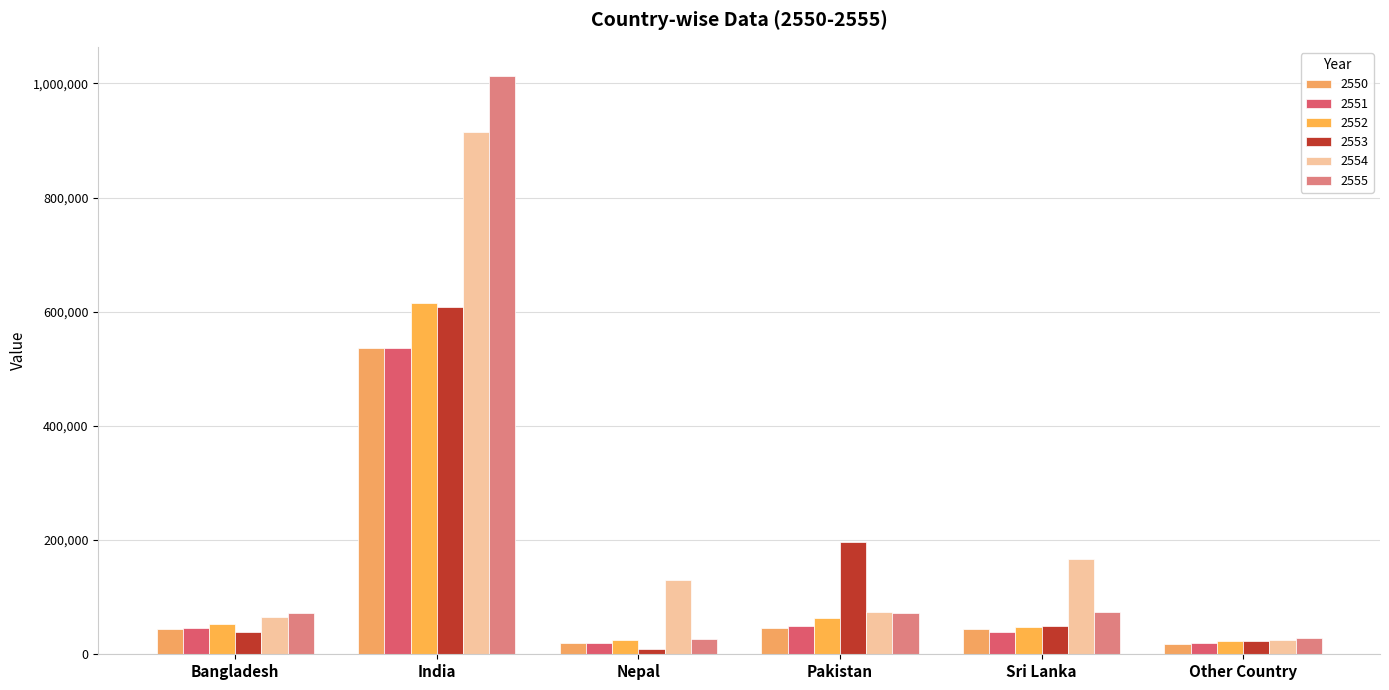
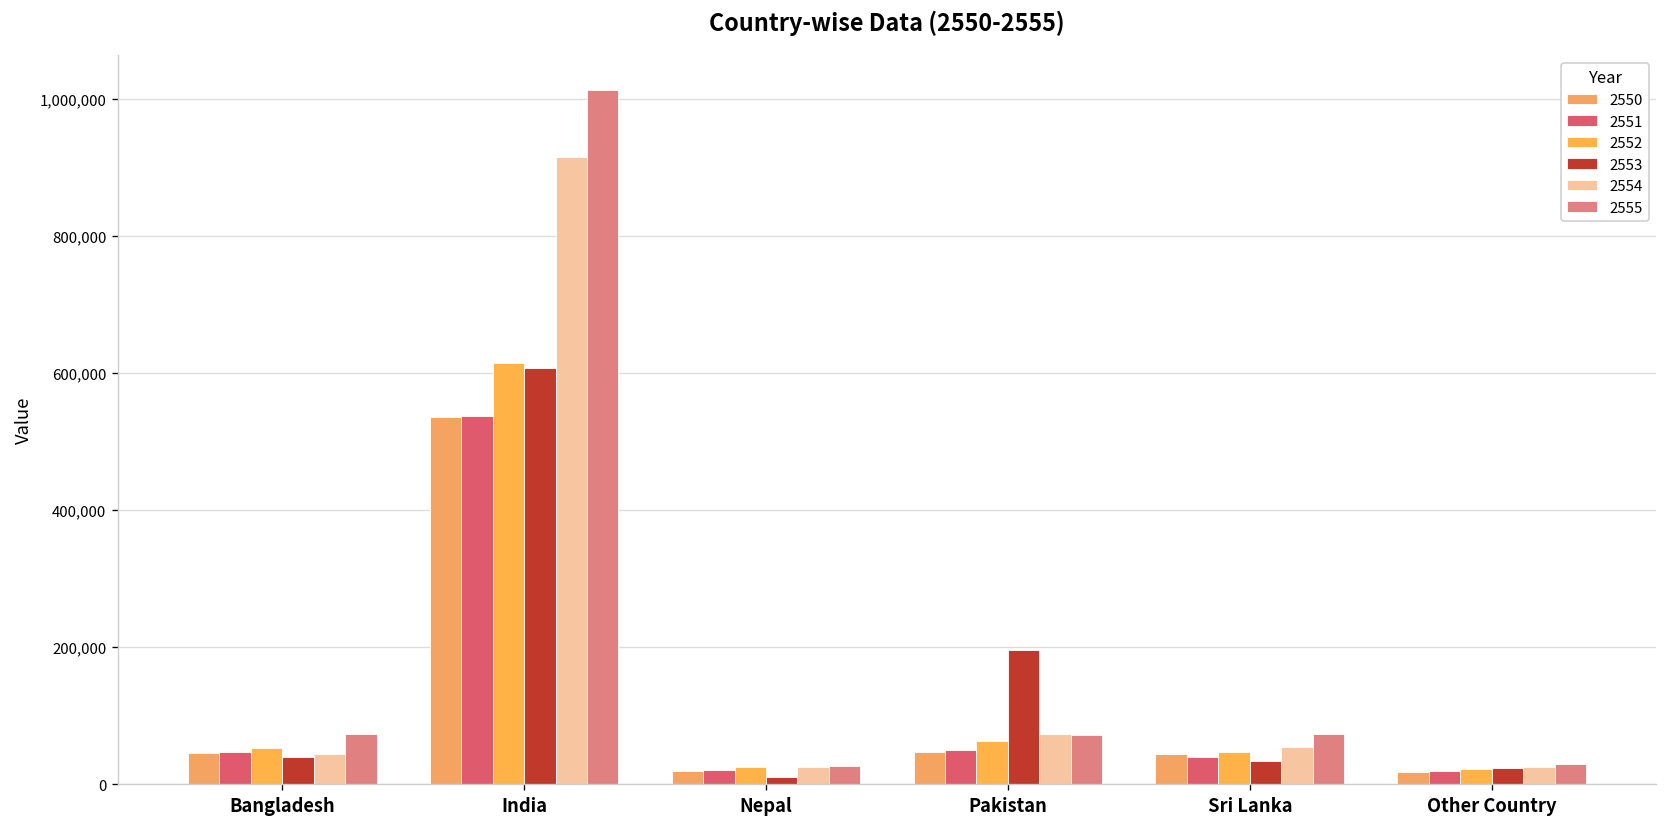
  {
    "2553": {
      "Bangladesh": "40,000",
      "India": "610,000",
      "Nepal": "10,000",
      "Pakistan": "200,000",
-     "Sri Lanka": "50,000",
+     "Sri Lanka": "30,000",
      "Other Country": "20,000"
    },
    "2554": {
-     "Bangladesh": "70,000",
+     "Bangladesh": "40,000",
      "India": "910,000",
-     "Nepal": "130,000",
+     "Nepal": "30,000",
      "Pakistan": "70,000",
-     "Sri Lanka": "170,000",
+     "Sri Lanka": "50,000",
      "Other Country": "30,000"
    }
  }
